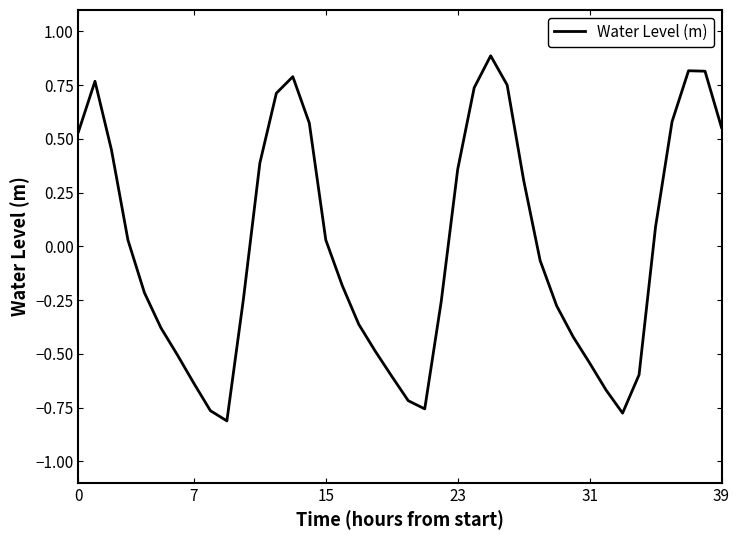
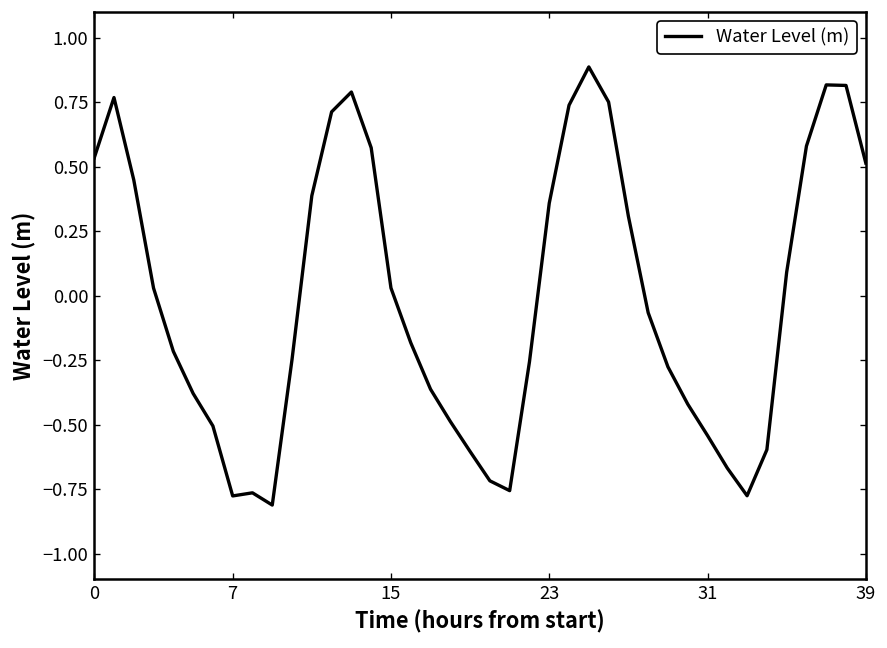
  {
    "0": 0.53,
-   "7": -0.64,
+   "7": -0.78,
    "15": 0.03,
    "23": 0.36,
    "31": -0.54,
-   "39": 0.55
+   "39": 0.51
  }
